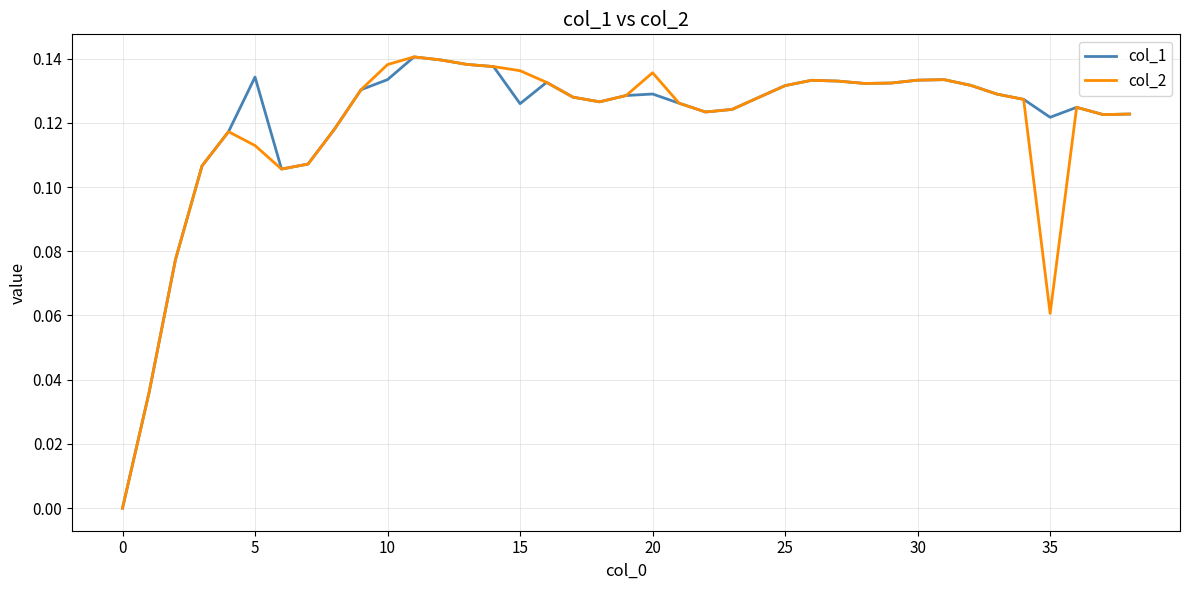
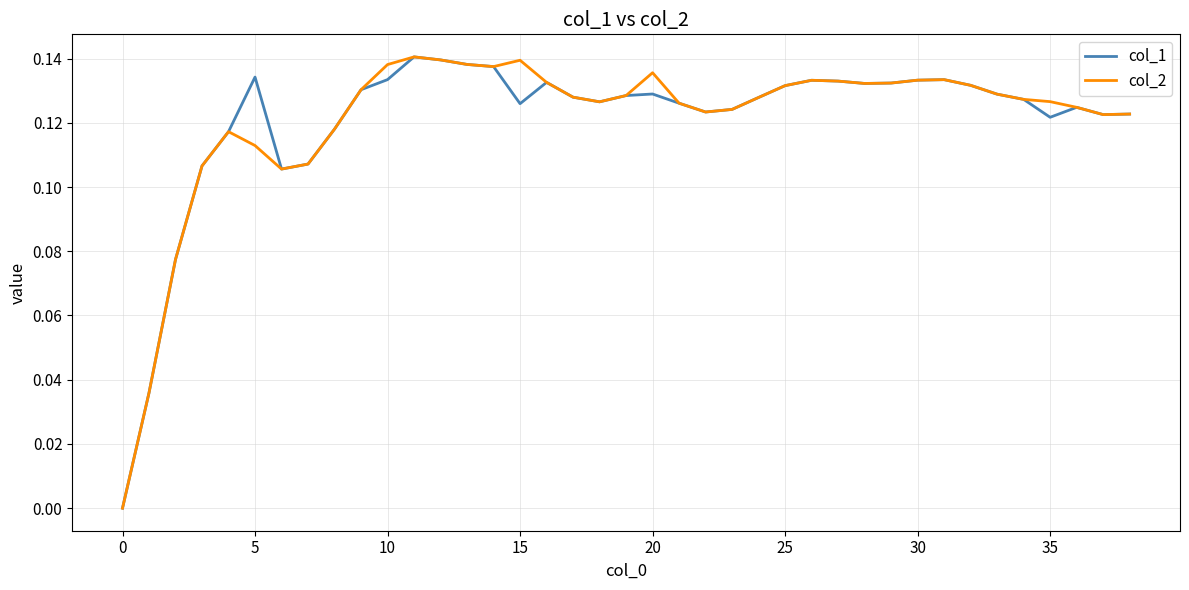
  {
    "col_1": {
      "5": 0.134,
      "10": 0.133,
      "15": 0.126,
      "20": 0.129,
      "35": 0.122
    },
    "col_2": {
      "5": 0.113,
      "10": 0.138,
-     "15": 0.136,
+     "15": 0.139,
      "20": 0.136,
-     "35": 0.061
+     "35": 0.127
    }
  }
